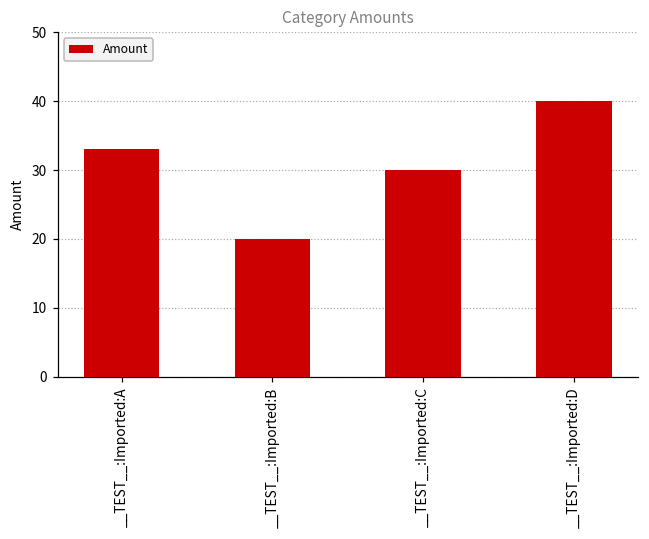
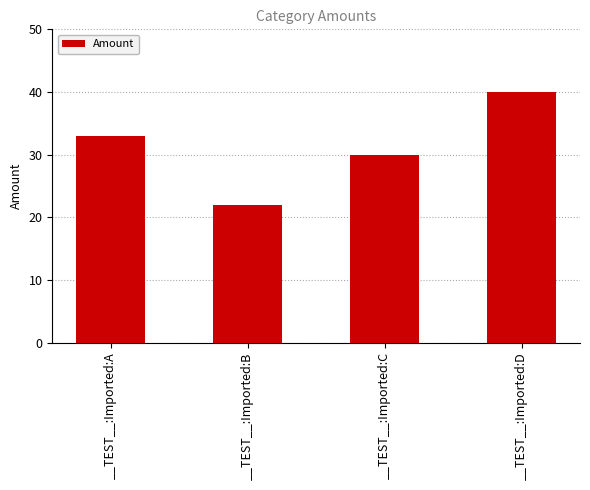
  {
    "__TEST__:Imported:A": 33,
-   "__TEST__:Imported:B": 20,
+   "__TEST__:Imported:B": 22,
    "__TEST__:Imported:C": 30,
    "__TEST__:Imported:D": 40
  }
